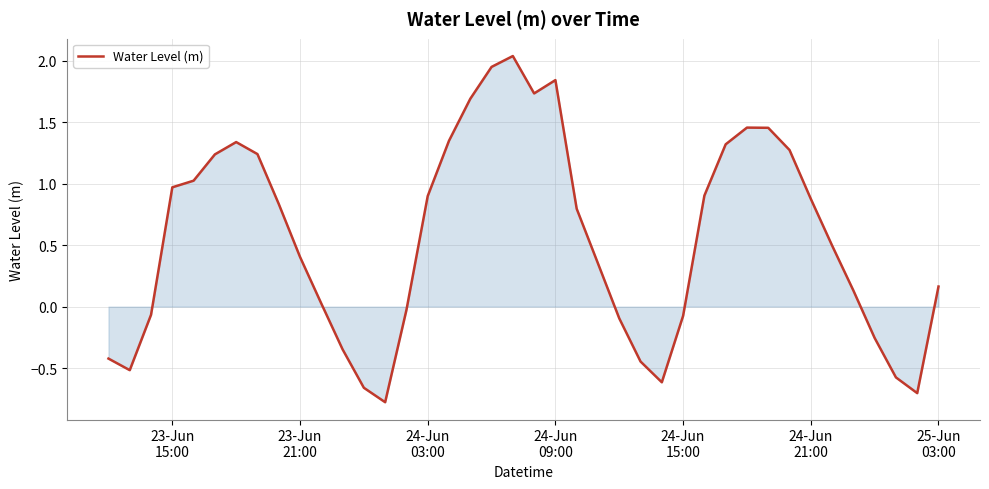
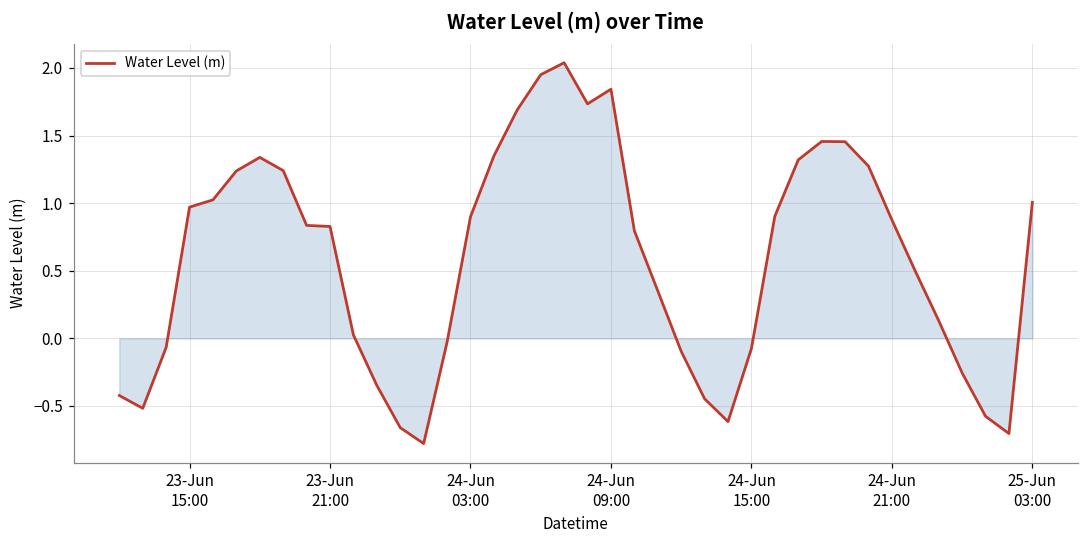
  {
    "Water Level (m)": {
-     "23-Jun 21:00": 0.40,
+     "23-Jun 21:00": 0.83,
      "24-Jun 15:00": -0.07,
-     "25-Jun 03:00": 0.16
+     "25-Jun 03:00": 1.01
    }
  }
